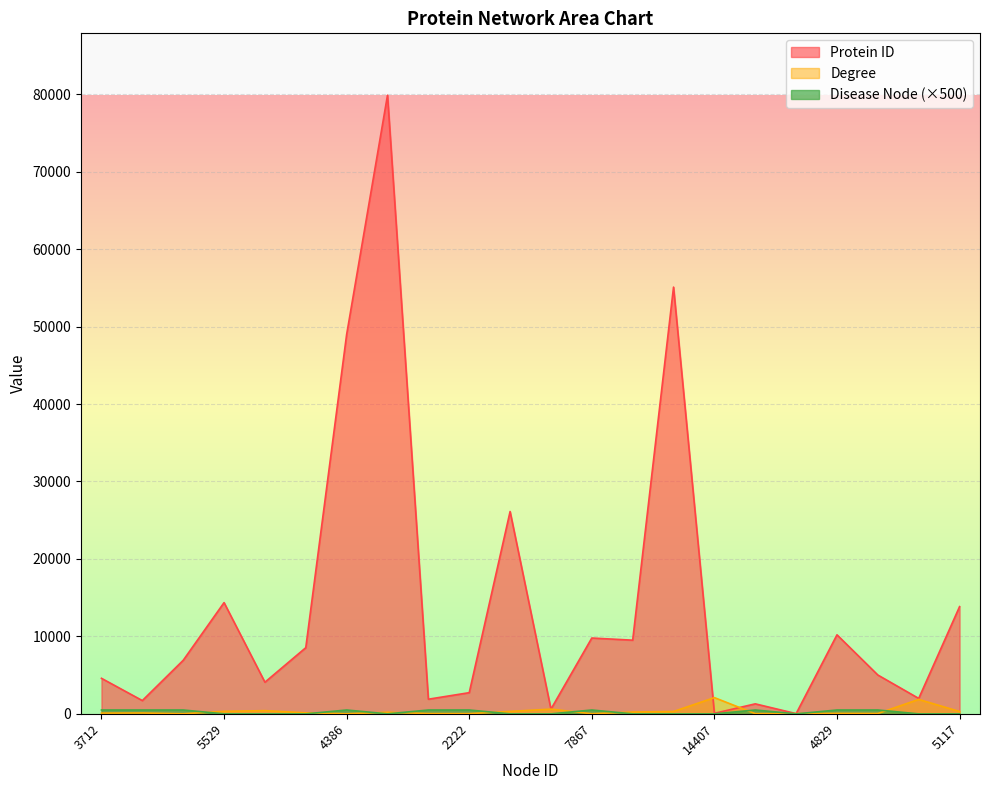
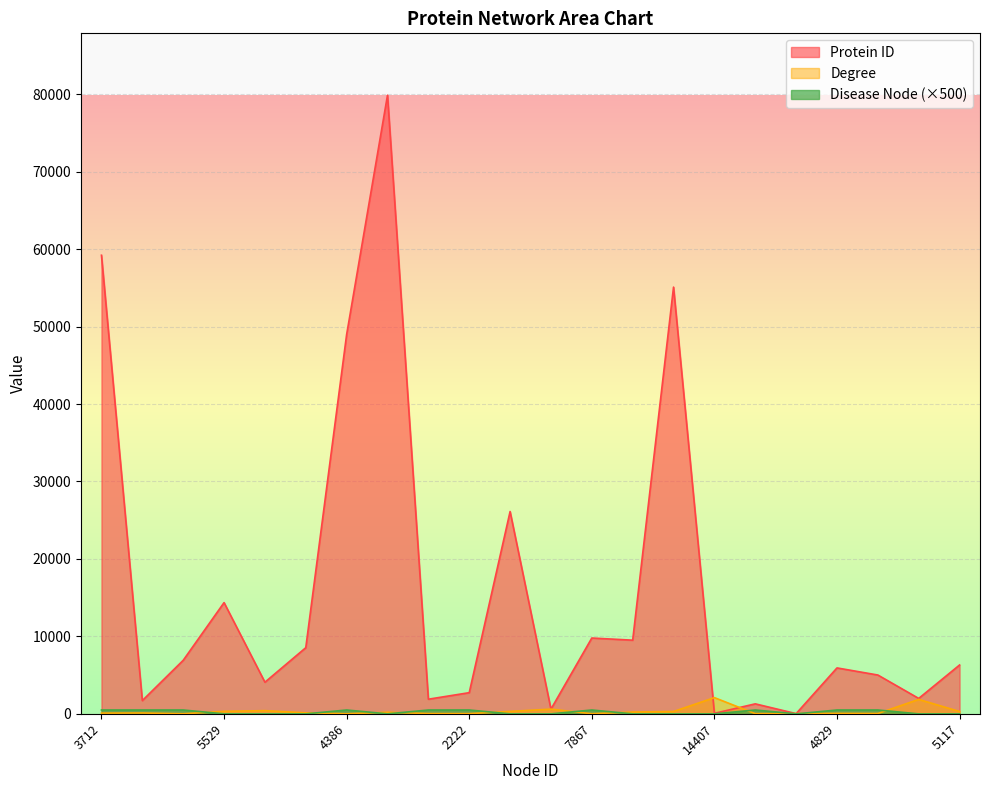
  {
    "Protein ID": {
-     "3712": 5000,
+     "3712": 59000,
      "5529": 14000,
      "4386": 49000,
      "2222": 3000,
      "7867": 10000,
-     "4829": 10000,
-     "5117": 14000
+     "4829": 6000,
+     "5117": 6000
    },
    "Degree": {
      "3712": 0,
      "4386": 0,
      "2222": 0,
      "7867": 0,
      "14407": 2000,
      "4829": 0
    },
    "Disease Node (×500)": {
      "3712": 1000,
      "4386": 1000,
      "2222": 1000,
      "7867": 1000,
      "4829": 1000
    }
  }
